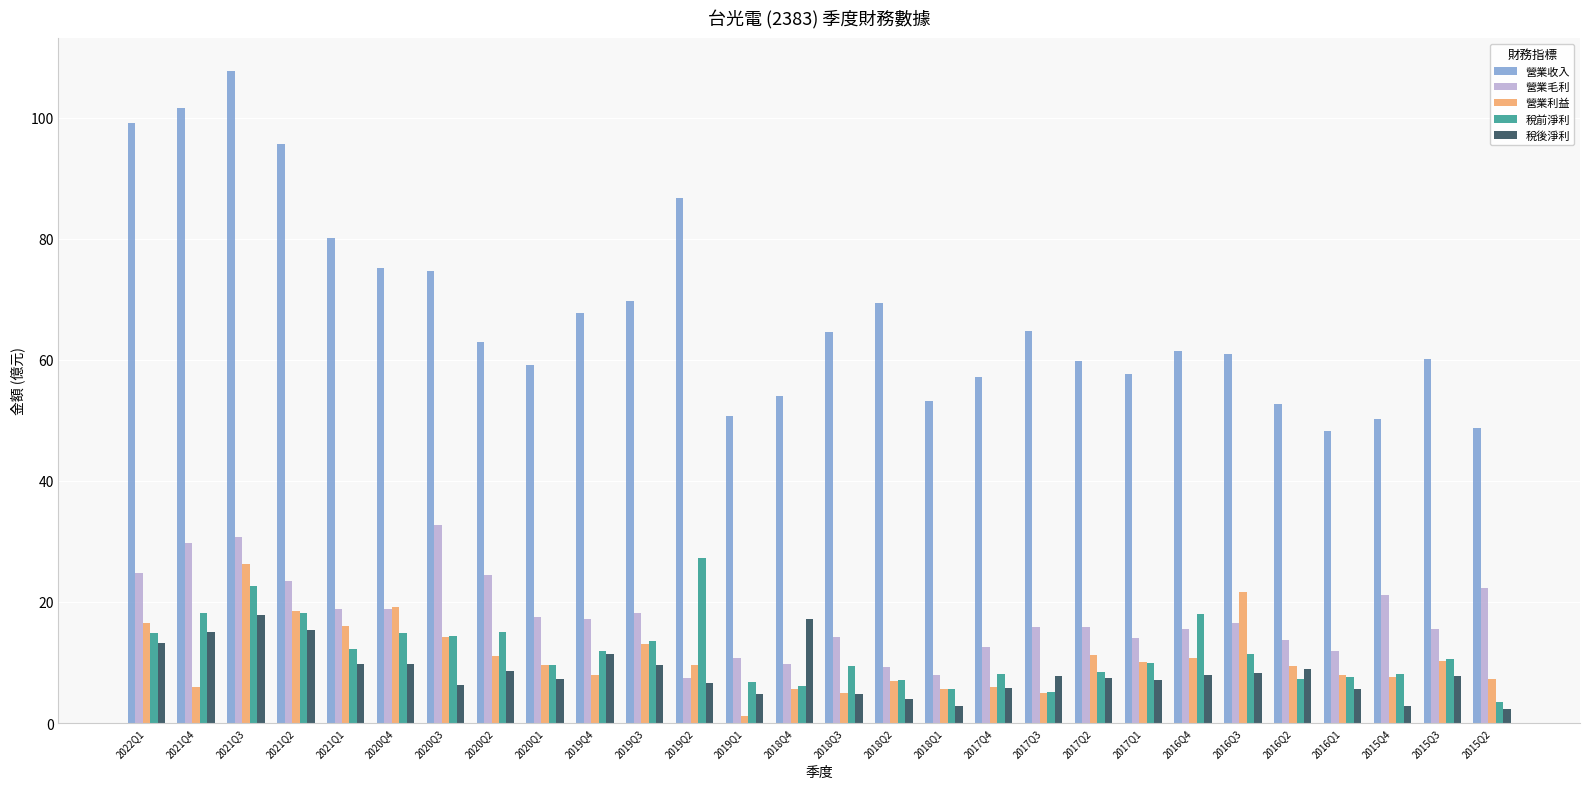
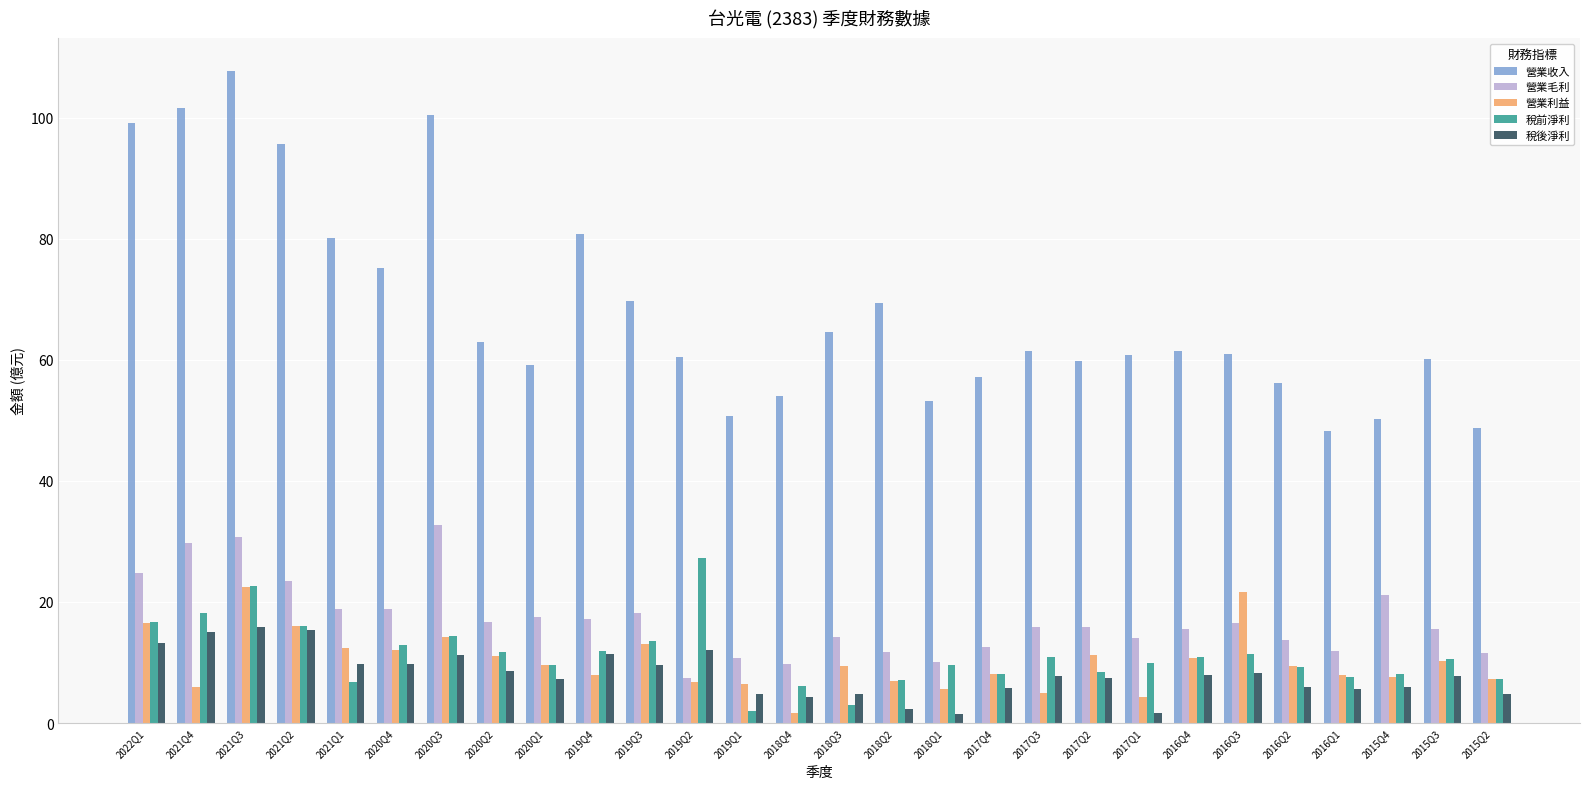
  {
    "營業收入": {
      "2022Q1": 99,
      "2021Q4": 102,
      "2021Q3": 108,
      "2021Q2": 96,
      "2021Q1": 80,
      "2020Q4": 75,
-     "2020Q3": 75,
+     "2020Q3": 100,
      "2020Q2": 63,
      "2020Q1": 59,
-     "2019Q4": 68,
+     "2019Q4": 81,
      "2019Q3": 70,
-     "2019Q2": 87,
+     "2019Q2": 60,
      "2019Q1": 51,
      "2018Q4": 54,
      "2018Q3": 65,
      "2018Q2": 69,
      "2018Q1": 53,
      "2017Q4": 57,
-     "2017Q3": 65,
+     "2017Q3": 61,
      "2017Q2": 60,
-     "2017Q1": 58,
+     "2017Q1": 61,
      "2016Q4": 62,
      "2016Q3": 61,
-     "2016Q2": 53,
+     "2016Q2": 56,
      "2016Q1": 48,
      "2015Q4": 50,
      "2015Q3": 60,
      "2015Q2": 49
    },
    "營業毛利": {
      "2022Q1": 25,
      "2021Q4": 30,
      "2021Q3": 31,
      "2021Q2": 23,
      "2021Q1": 19,
      "2020Q4": 19,
      "2020Q3": 33,
-     "2020Q2": 24,
+     "2020Q2": 17,
      "2020Q1": 17,
      "2019Q4": 17,
      "2019Q3": 18,
      "2019Q2": 8,
      "2019Q1": 11,
      "2018Q4": 10,
      "2018Q3": 14,
-     "2018Q2": 9,
-     "2018Q1": 8,
+     "2018Q2": 12,
+     "2018Q1": 10,
      "2017Q4": 13,
      "2017Q3": 16,
      "2017Q2": 16,
      "2017Q1": 14,
      "2016Q4": 15,
      "2016Q3": 16,
      "2016Q2": 14,
      "2016Q1": 12,
      "2015Q4": 21,
      "2015Q3": 15,
-     "2015Q2": 22
+     "2015Q2": 11
    },
    "營業利益": {
      "2022Q1": 17,
      "2021Q4": 6,
-     "2021Q3": 26,
-     "2021Q2": 18,
-     "2021Q1": 16,
-     "2020Q4": 19,
+     "2021Q3": 23,
+     "2021Q2": 16,
+     "2021Q1": 12,
+     "2020Q4": 12,
      "2020Q3": 14,
      "2020Q2": 11,
      "2020Q1": 10,
      "2019Q4": 8,
      "2019Q3": 13,
-     "2019Q2": 10,
-     "2019Q1": 1,
-     "2018Q4": 6,
-     "2018Q3": 5,
+     "2019Q2": 7,
+     "2019Q1": 7,
+     "2018Q4": 2,
+     "2018Q3": 9,
      "2018Q2": 7,
      "2018Q1": 6,
-     "2017Q4": 6,
+     "2017Q4": 8,
      "2017Q3": 5,
      "2017Q2": 11,
-     "2017Q1": 10,
+     "2017Q1": 4,
      "2016Q4": 11,
      "2016Q3": 22,
      "2016Q2": 9,
      "2016Q1": 8,
      "2015Q4": 8,
      "2015Q3": 10,
      "2015Q2": 7
    },
    "稅前淨利": {
-     "2022Q1": 15,
+     "2022Q1": 17,
      "2021Q4": 18,
      "2021Q3": 23,
-     "2021Q2": 18,
-     "2021Q1": 12,
-     "2020Q4": 15,
+     "2021Q2": 16,
+     "2021Q1": 7,
+     "2020Q4": 13,
      "2020Q3": 14,
-     "2020Q2": 15,
+     "2020Q2": 12,
      "2020Q1": 10,
      "2019Q4": 12,
      "2019Q3": 14,
      "2019Q2": 27,
-     "2019Q1": 7,
+     "2019Q1": 2,
      "2018Q4": 6,
-     "2018Q3": 9,
+     "2018Q3": 3,
      "2018Q2": 7,
-     "2018Q1": 6,
+     "2018Q1": 10,
      "2017Q4": 8,
-     "2017Q3": 5,
+     "2017Q3": 11,
      "2017Q2": 8,
      "2017Q1": 10,
-     "2016Q4": 18,
+     "2016Q4": 11,
      "2016Q3": 11,
-     "2016Q2": 7,
+     "2016Q2": 9,
      "2016Q1": 8,
      "2015Q4": 8,
      "2015Q3": 11,
-     "2015Q2": 4
+     "2015Q2": 7
    },
    "稅後淨利": {
      "2022Q1": 13,
      "2021Q4": 15,
-     "2021Q3": 18,
+     "2021Q3": 16,
      "2021Q2": 15,
      "2021Q1": 10,
      "2020Q4": 10,
-     "2020Q3": 6,
+     "2020Q3": 11,
      "2020Q2": 9,
      "2020Q1": 7,
      "2019Q4": 11,
      "2019Q3": 10,
-     "2019Q2": 7,
+     "2019Q2": 12,
      "2019Q1": 5,
-     "2018Q4": 17,
+     "2018Q4": 4,
      "2018Q3": 5,
-     "2018Q2": 4,
-     "2018Q1": 3,
+     "2018Q2": 2,
+     "2018Q1": 1,
      "2017Q4": 6,
      "2017Q3": 8,
      "2017Q2": 7,
-     "2017Q1": 7,
+     "2017Q1": 2,
      "2016Q4": 8,
      "2016Q3": 8,
-     "2016Q2": 9,
+     "2016Q2": 6,
      "2016Q1": 6,
-     "2015Q4": 3,
+     "2015Q4": 6,
      "2015Q3": 8,
-     "2015Q2": 2
+     "2015Q2": 5
    }
  }
